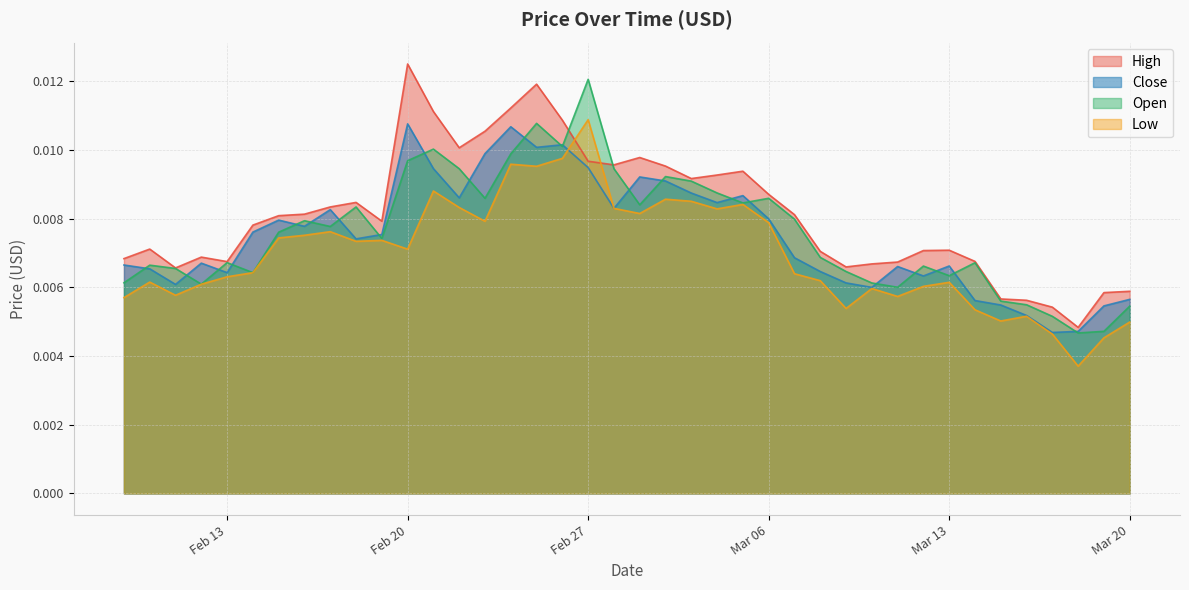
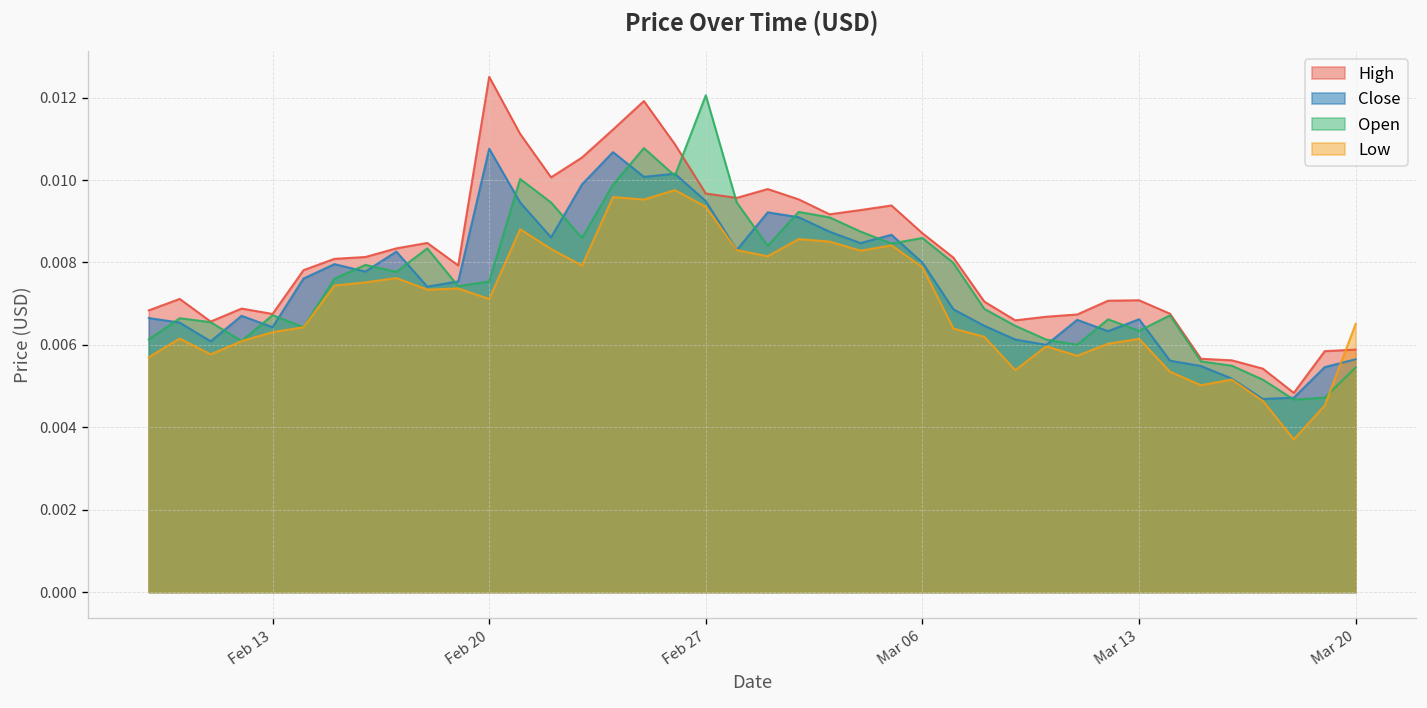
  {
    "High": {
      "Feb 20": 0.0125,
      "Feb 27": 0.0097,
      "Mar 06": 0.0087,
      "Mar 13": 0.0071,
      "Mar 20": 0.0059
    },
    "Close": {
      "Feb 13": 0.0064,
      "Feb 20": 0.0108,
      "Feb 27": 0.0095,
      "Mar 06": 0.0080,
      "Mar 13": 0.0066,
      "Mar 20": 0.0057
    },
    "Open": {
-     "Feb 20": 0.0097,
+     "Feb 20": 0.0075,
      "Feb 27": 0.0121,
      "Mar 06": 0.0086,
      "Mar 13": 0.0063,
      "Mar 20": 0.0055
    },
    "Low": {
      "Feb 13": 0.0063,
      "Feb 20": 0.0071,
-     "Feb 27": 0.0109,
+     "Feb 27": 0.0094,
      "Mar 06": 0.0079,
      "Mar 13": 0.0061,
-     "Mar 20": 0.0050
+     "Mar 20": 0.0065
    }
  }
